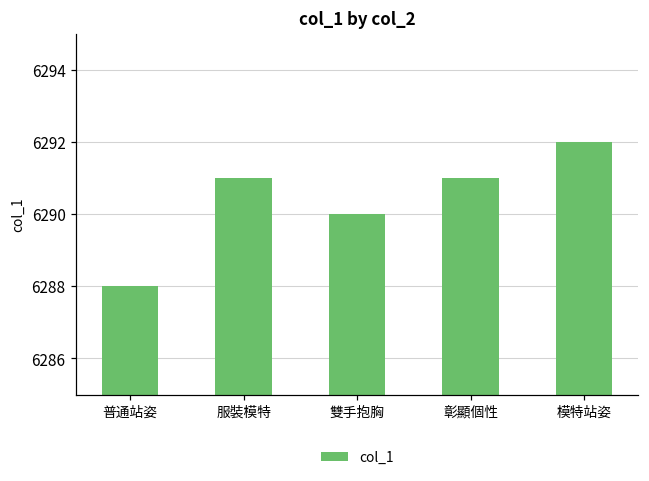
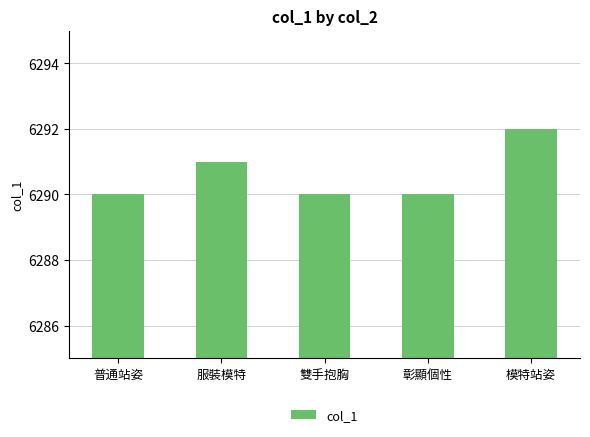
  {
-   "普通站姿": 6288,
+   "普通站姿": 6290,
    "服裝模特": 6291,
    "雙手抱胸": 6290,
-   "彰顯個性": 6291,
+   "彰顯個性": 6290,
    "模特站姿": 6292
  }
